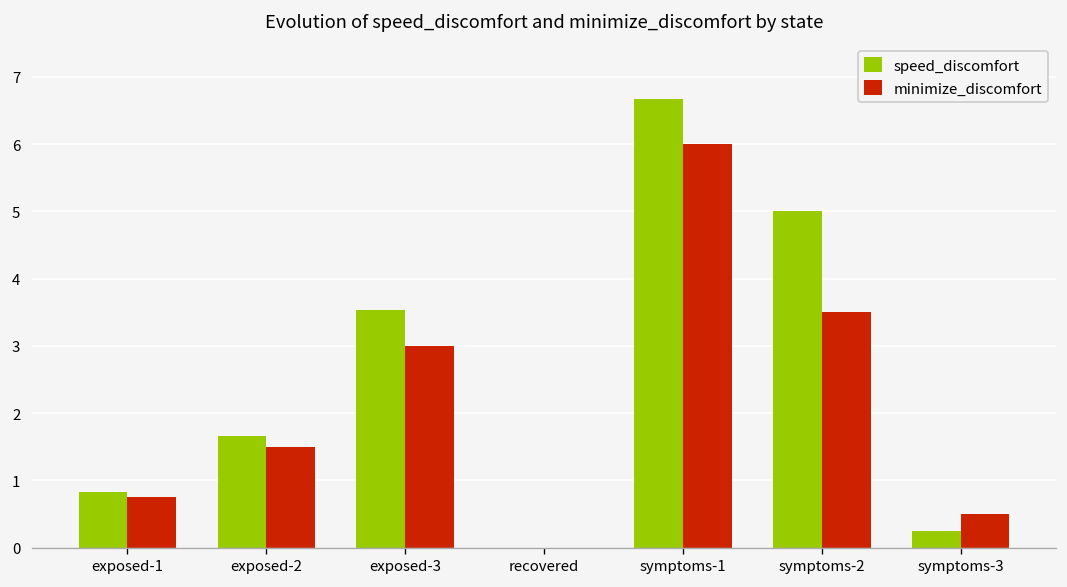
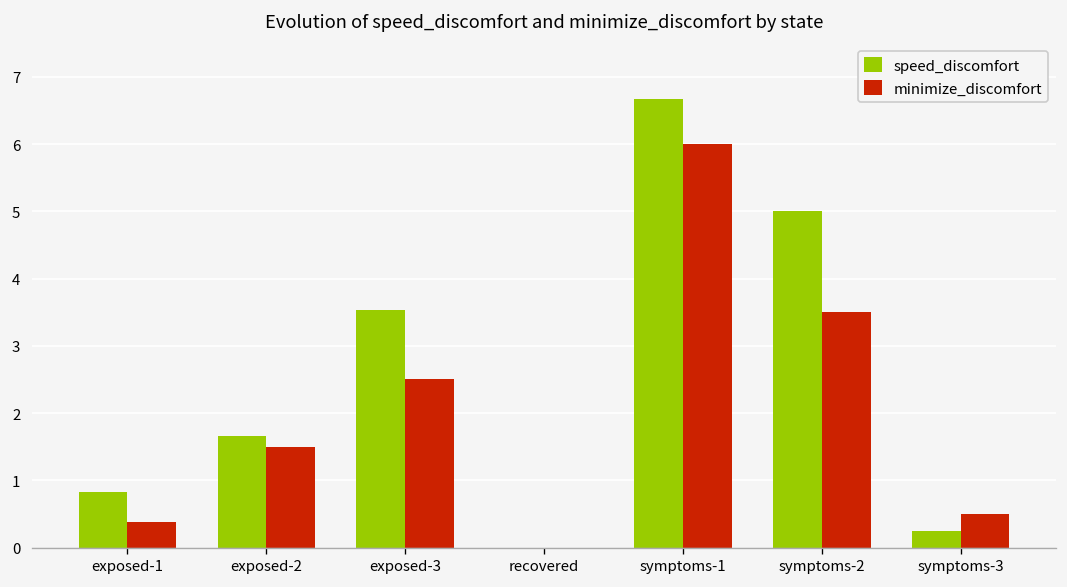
  {
    "speed_discomfort": {
      "exposed-1": 0.8,
      "exposed-2": 1.7,
      "exposed-3": 3.5,
      "recovered": 0.0,
      "symptoms-1": 6.7,
      "symptoms-2": 5.0,
      "symptoms-3": 0.2
    },
    "minimize_discomfort": {
-     "exposed-1": 0.7,
+     "exposed-1": 0.4,
      "exposed-2": 1.5,
-     "exposed-3": 3.0,
+     "exposed-3": 2.5,
      "recovered": 0.0,
      "symptoms-1": 6.0,
      "symptoms-2": 3.5,
      "symptoms-3": 0.5
    }
  }
